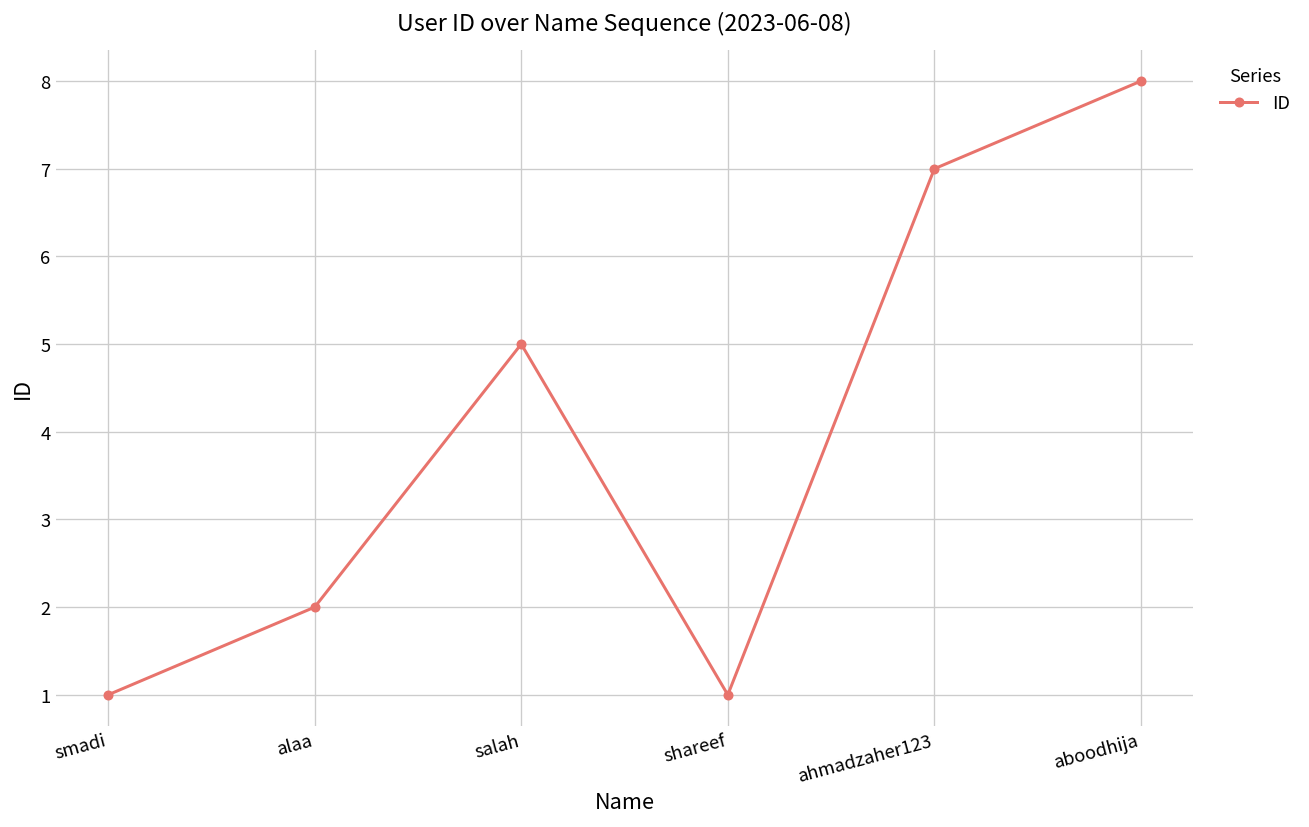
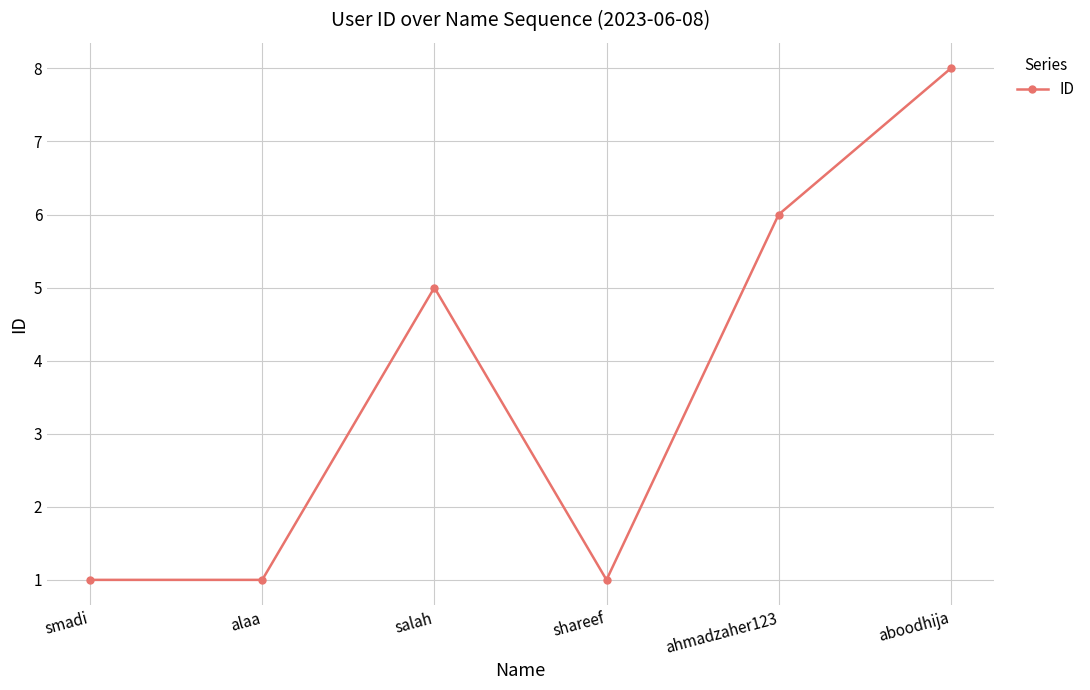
  {
    "smadi": 1,
-   "alaa": 2,
+   "alaa": 1,
    "salah": 5,
    "shareef": 1,
-   "ahmadzaher123": 7,
+   "ahmadzaher123": 6,
    "aboodhija": 8
  }
